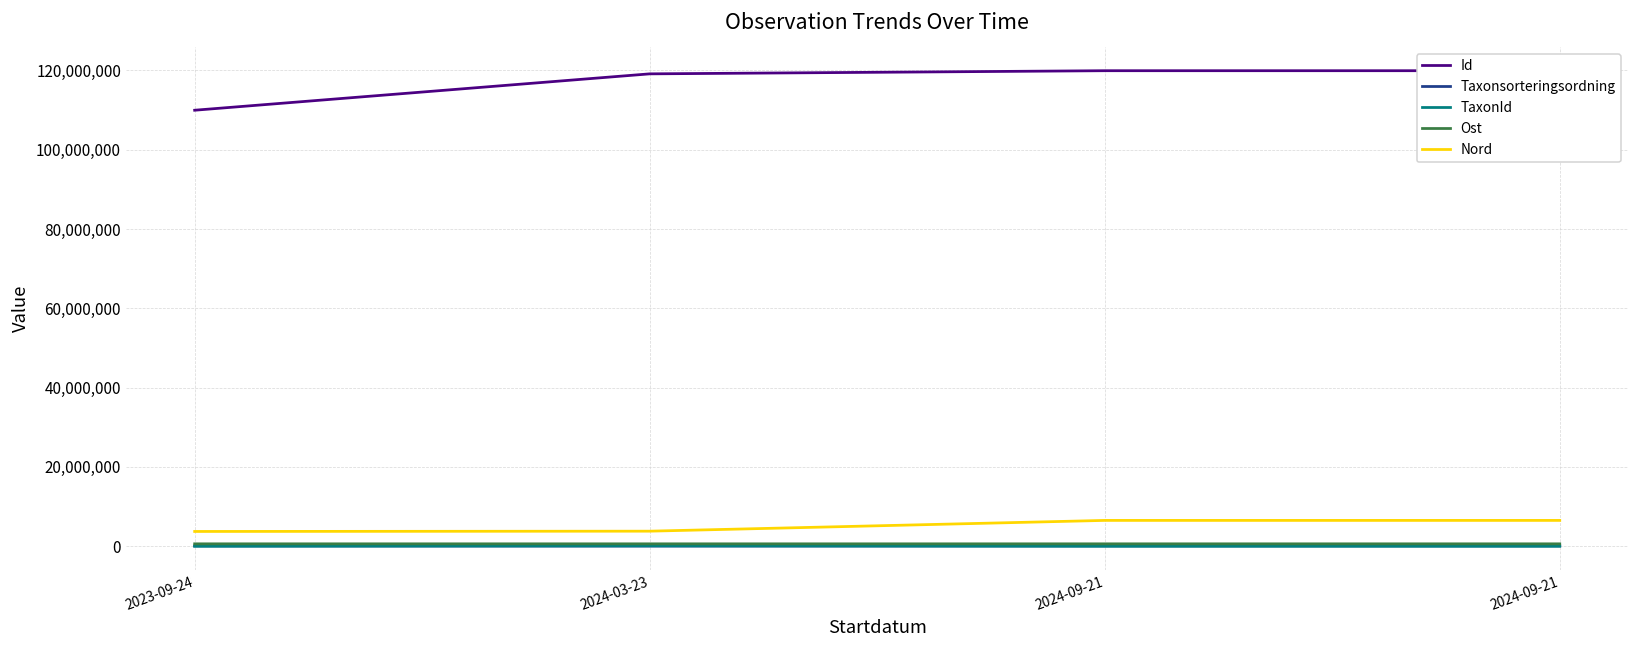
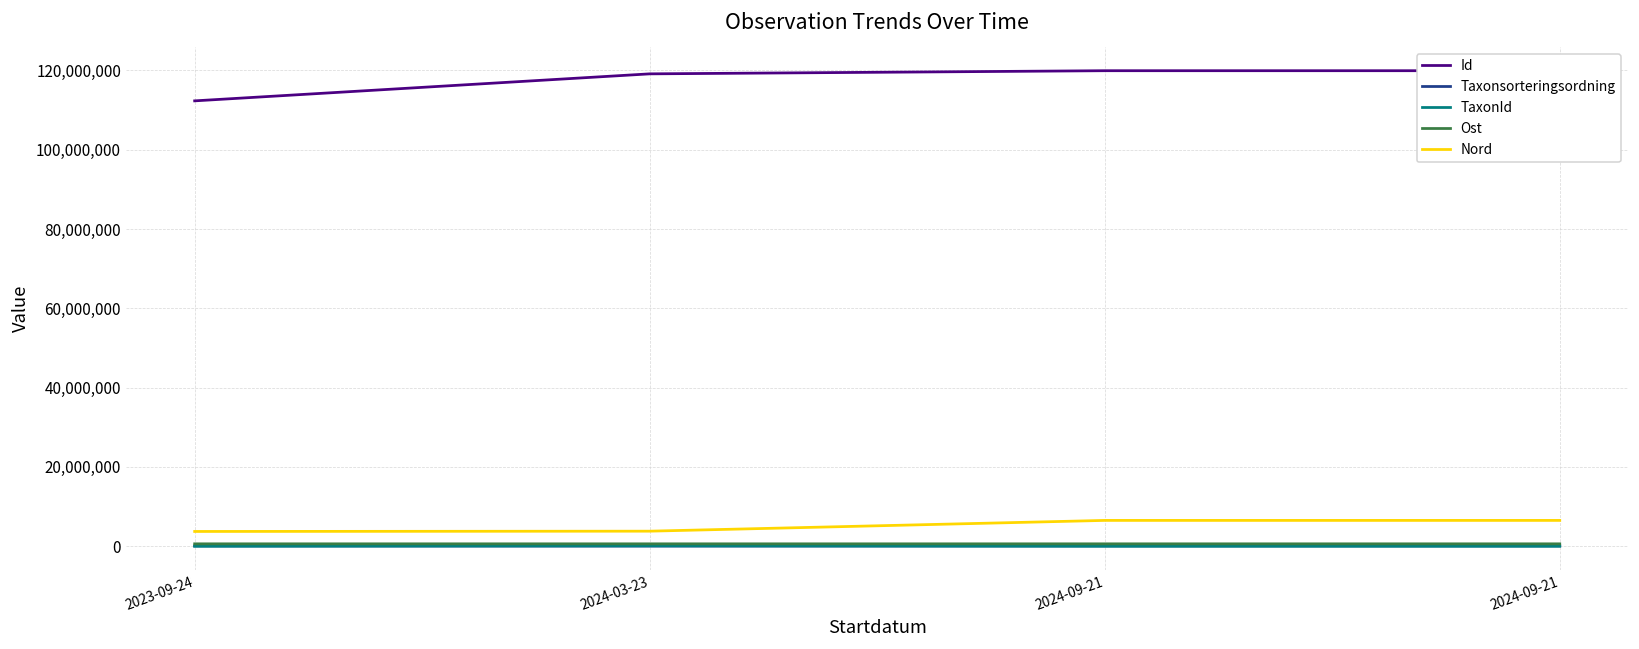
  {
    "Id": {
-     "2023-09-24": "110,000,000",
+     "2023-09-24": "112,000,000",
      "2024-03-23": "119,000,000"
    },
    "Nord": {
      "2023-09-24": "4,000,000",
      "2024-03-23": "4,000,000"
    }
  }
